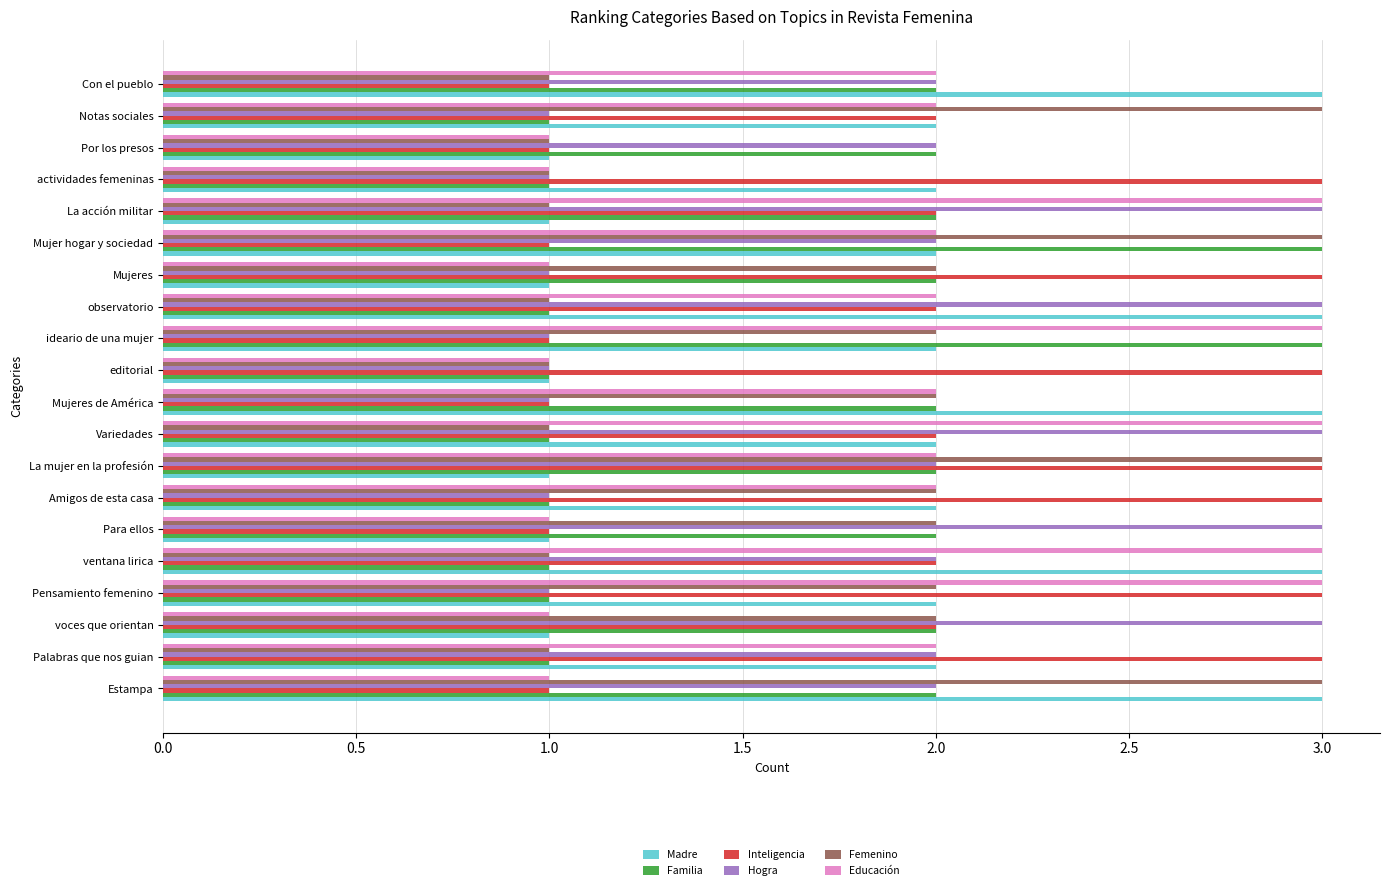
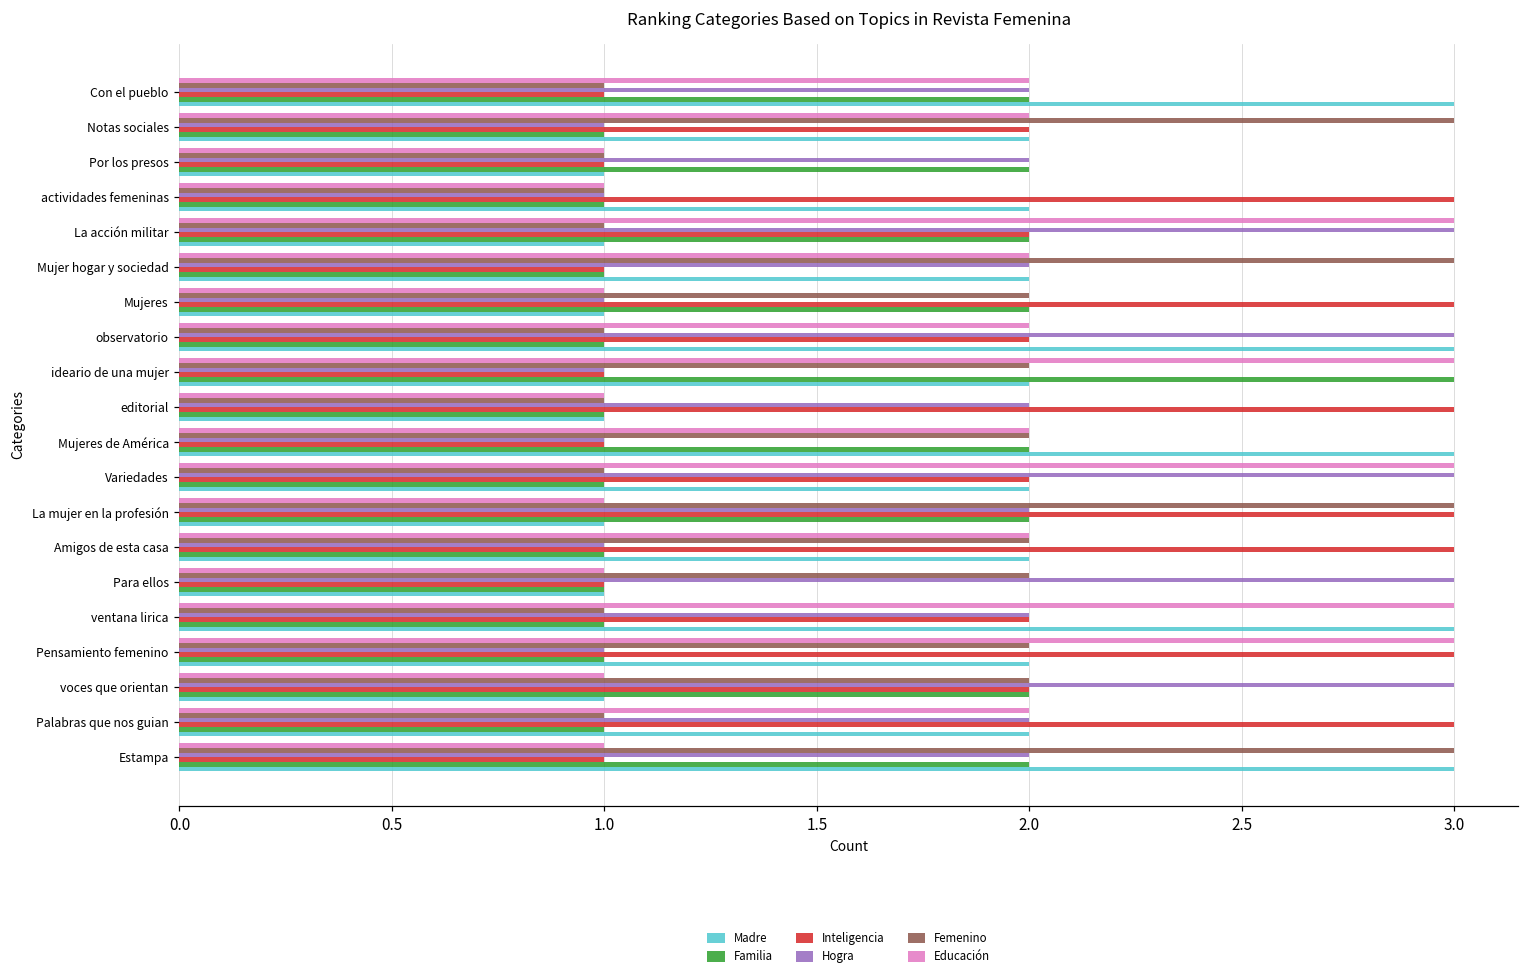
  {
    "Madre": {
      "Con el pueblo": 3,
      "Notas sociales": 2,
      "Por los presos": 1,
      "actividades femeninas": 2,
      "La acción militar": 1,
      "Mujer hogar y sociedad": 2,
      "Mujeres": 1,
      "observatorio": 3,
      "ideario de una mujer": 2,
      "editorial": 1,
      "Mujeres de América": 3,
      "Variedades": 2,
      "La mujer en la profesión": 1,
      "Amigos de esta casa": 2,
      "Para ellos": 1,
      "ventana lirica": 3,
      "Pensamiento femenino": 2,
      "voces que orientan": 1,
      "Palabras que nos guian": 2,
      "Estampa": 3
    },
    "Familia": {
      "Con el pueblo": 2,
      "Notas sociales": 1,
      "Por los presos": 2,
      "actividades femeninas": 1,
      "La acción militar": 2,
-     "Mujer hogar y sociedad": 3,
+     "Mujer hogar y sociedad": 1,
      "Mujeres": 2,
      "observatorio": 1,
      "ideario de una mujer": 3,
      "editorial": 1,
      "Mujeres de América": 2,
      "Variedades": 1,
      "La mujer en la profesión": 2,
      "Amigos de esta casa": 1,
-     "Para ellos": 2,
+     "Para ellos": 1,
      "ventana lirica": 1,
      "Pensamiento femenino": 1,
      "voces que orientan": 2,
      "Palabras que nos guian": 1,
      "Estampa": 2
    },
    "Inteligencia": {
      "Con el pueblo": 1,
      "Notas sociales": 2,
      "Por los presos": 1,
      "actividades femeninas": 3,
      "La acción militar": 2,
      "Mujer hogar y sociedad": 1,
      "Mujeres": 3,
      "observatorio": 2,
      "ideario de una mujer": 1,
      "editorial": 3,
      "Mujeres de América": 1,
      "Variedades": 2,
      "La mujer en la profesión": 3,
      "Amigos de esta casa": 3,
      "Para ellos": 1,
      "ventana lirica": 2,
      "Pensamiento femenino": 3,
      "voces que orientan": 2,
      "Palabras que nos guian": 3,
      "Estampa": 1
    },
    "Hogra": {
      "Con el pueblo": 2,
      "Notas sociales": 1,
      "Por los presos": 2,
      "actividades femeninas": 1,
      "La acción militar": 3,
      "Mujer hogar y sociedad": 2,
      "Mujeres": 1,
      "observatorio": 3,
      "ideario de una mujer": 1,
-     "editorial": 1,
+     "editorial": 2,
      "Mujeres de América": 1,
      "Variedades": 3,
      "La mujer en la profesión": 2,
      "Amigos de esta casa": 1,
      "Para ellos": 3,
      "ventana lirica": 2,
      "Pensamiento femenino": 1,
      "voces que orientan": 3,
      "Palabras que nos guian": 2,
      "Estampa": 2
    },
    "Femenino": {
      "Con el pueblo": 1,
      "Notas sociales": 3,
      "Por los presos": 1,
      "actividades femeninas": 1,
      "La acción militar": 1,
      "Mujer hogar y sociedad": 3,
      "Mujeres": 2,
      "observatorio": 1,
      "ideario de una mujer": 2,
      "editorial": 1,
      "Mujeres de América": 2,
      "Variedades": 1,
      "La mujer en la profesión": 3,
      "Amigos de esta casa": 2,
      "Para ellos": 2,
      "ventana lirica": 1,
      "Pensamiento femenino": 2,
      "voces que orientan": 2,
      "Palabras que nos guian": 1,
      "Estampa": 3
    },
    "Educación": {
      "Con el pueblo": 2,
      "Notas sociales": 2,
      "Por los presos": 1,
      "actividades femeninas": 1,
      "La acción militar": 3,
      "Mujer hogar y sociedad": 2,
      "Mujeres": 1,
      "observatorio": 2,
      "ideario de una mujer": 3,
      "editorial": 1,
      "Mujeres de América": 2,
      "Variedades": 3,
-     "La mujer en la profesión": 2,
+     "La mujer en la profesión": 1,
      "Amigos de esta casa": 2,
      "Para ellos": 1,
      "ventana lirica": 3,
      "Pensamiento femenino": 3,
      "voces que orientan": 1,
      "Palabras que nos guian": 2,
      "Estampa": 1
    }
  }
